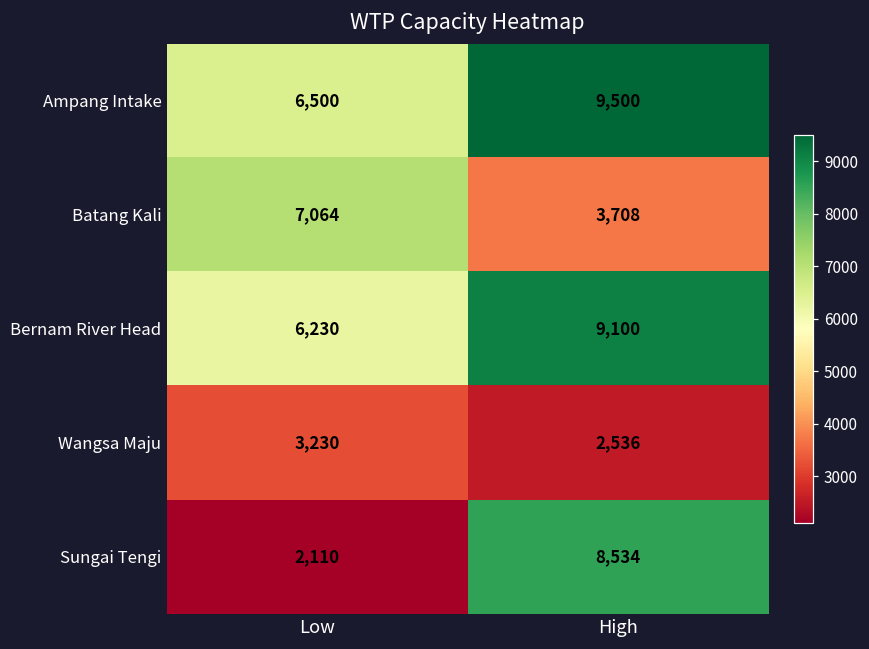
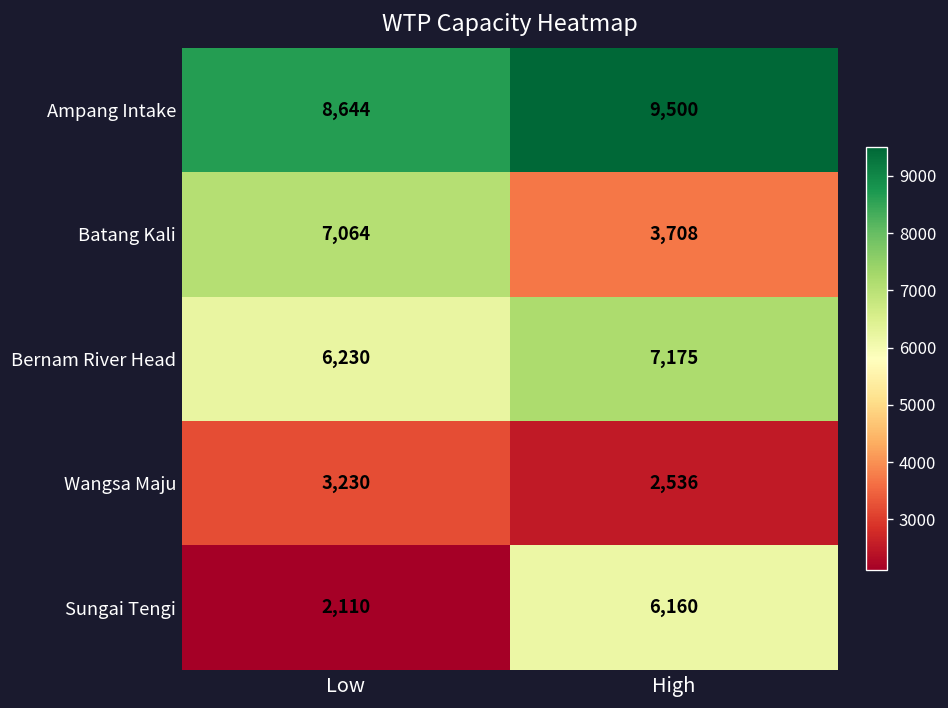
  {
    "Ampang Intake": {
-     "Low": "6,500",
+     "Low": "8,644",
      "High": "9,500"
    },
    "Batang Kali": {
      "Low": "7,064",
      "High": "3,708"
    },
    "Bernam River Head": {
      "Low": "6,230",
-     "High": "9,100"
+     "High": "7,175"
    },
    "Wangsa Maju": {
      "Low": "3,230",
      "High": "2,536"
    },
    "Sungai Tengi": {
      "Low": "2,110",
-     "High": "8,534"
+     "High": "6,160"
    }
  }
